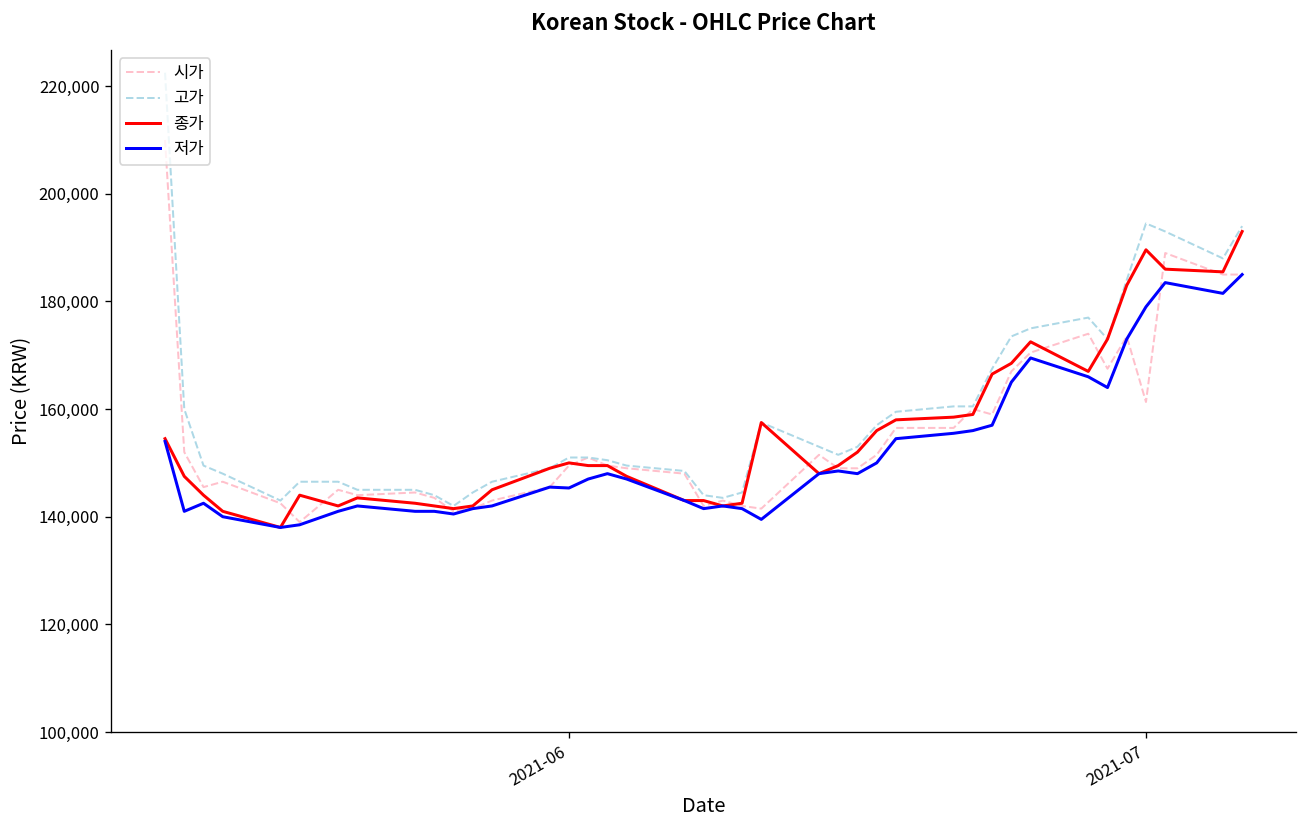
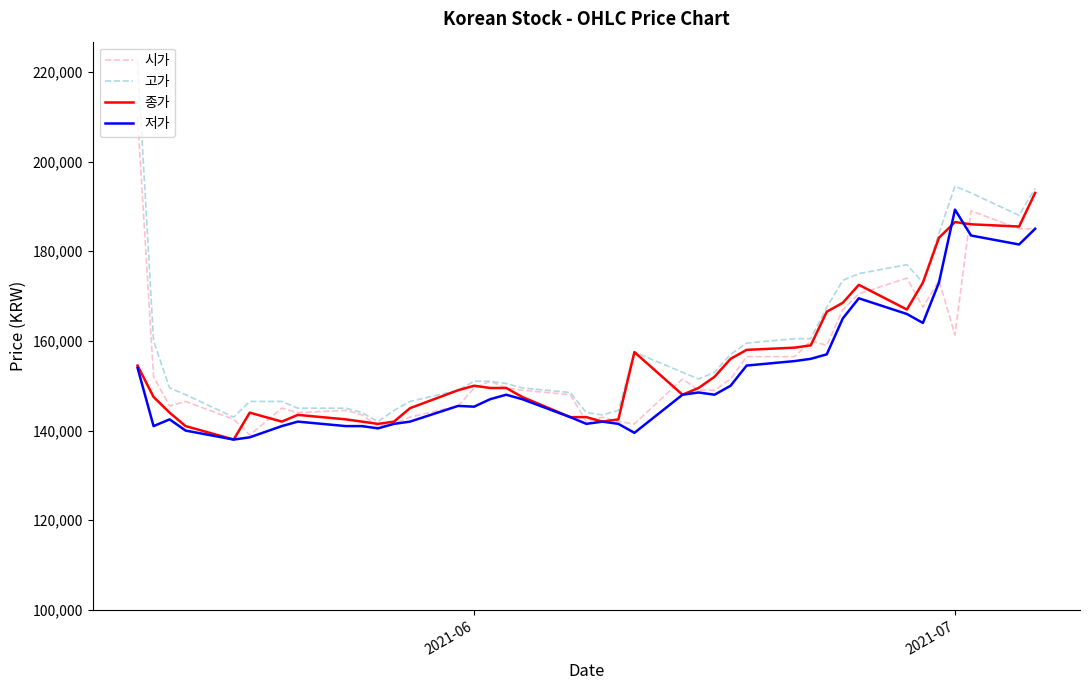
  {
    "시가": {
      "2021-07": "161,000"
    },
    "고가": {
      "2021-06": "151,000",
      "2021-07": "195,000"
    },
    "종가": {
-     "2021-07": "190,000"
+     "2021-07": "187,000"
    },
    "저가": {
      "2021-06": "145,000",
-     "2021-07": "179,000"
+     "2021-07": "189,000"
    }
  }
